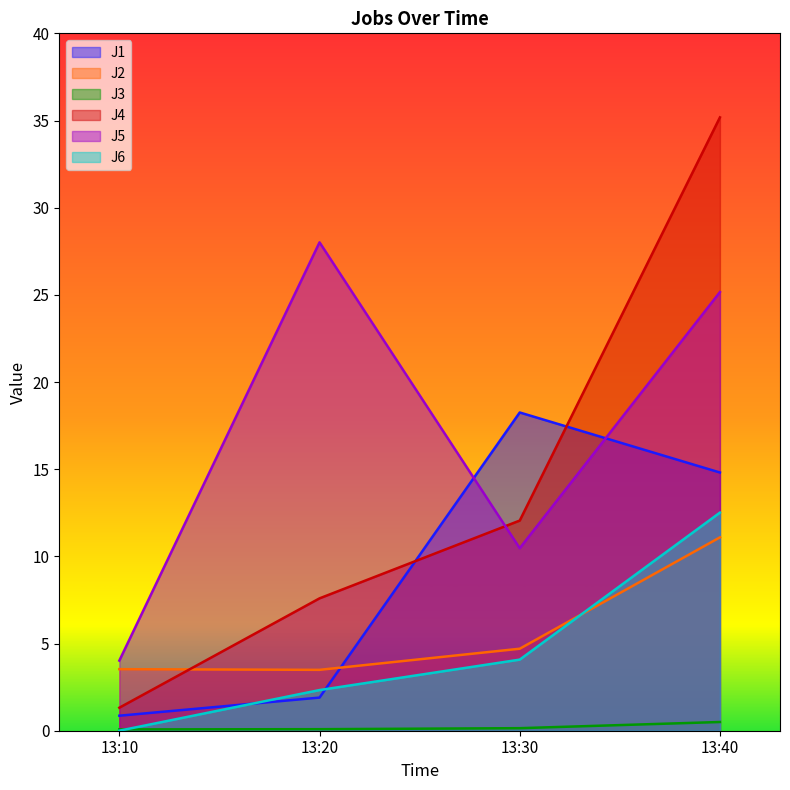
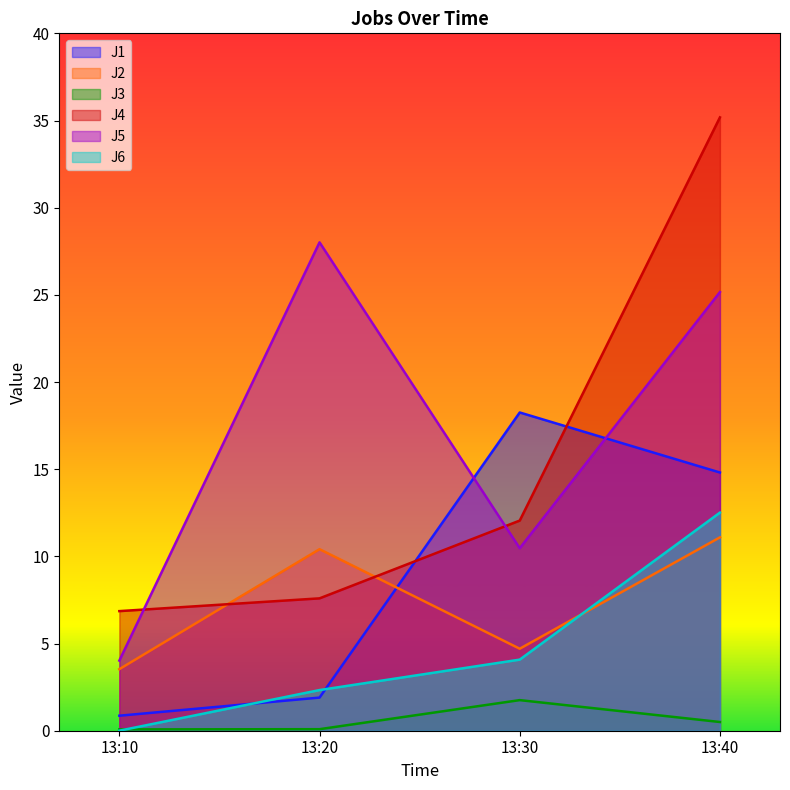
  {
    "J1": {
      "13:10": 0.9,
      "13:20": 1.9,
      "13:30": 18.3,
      "13:40": 14.8
    },
    "J2": {
      "13:10": 3.5,
-     "13:20": 3.5,
+     "13:20": 10.4,
      "13:30": 4.7,
      "13:40": 11.1
    },
    "J3": {
      "13:20": 0.1,
-     "13:30": 0.1,
+     "13:30": 1.8,
      "13:40": 0.5
    },
    "J4": {
-     "13:10": 1.3,
+     "13:10": 6.9,
      "13:20": 7.6,
      "13:30": 12.1,
      "13:40": 35.2
    },
    "J5": {
      "13:10": 4.0,
      "13:20": 28.0,
      "13:30": 10.5,
      "13:40": 25.2
    },
    "J6": {
      "13:20": 2.3,
      "13:30": 4.1,
      "13:40": 12.5
    }
  }
